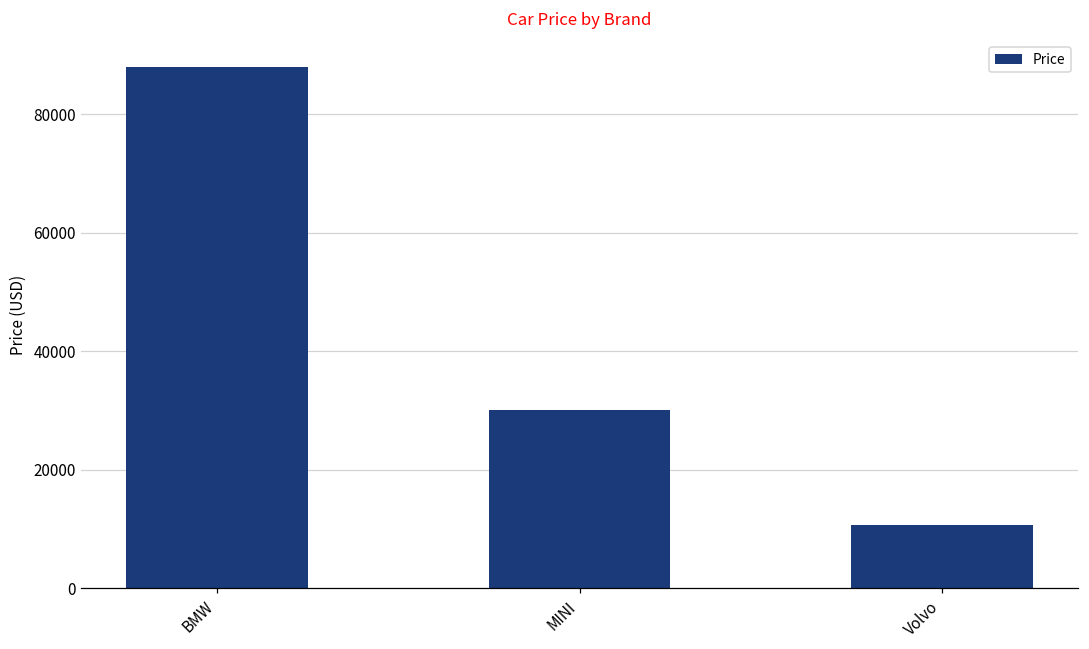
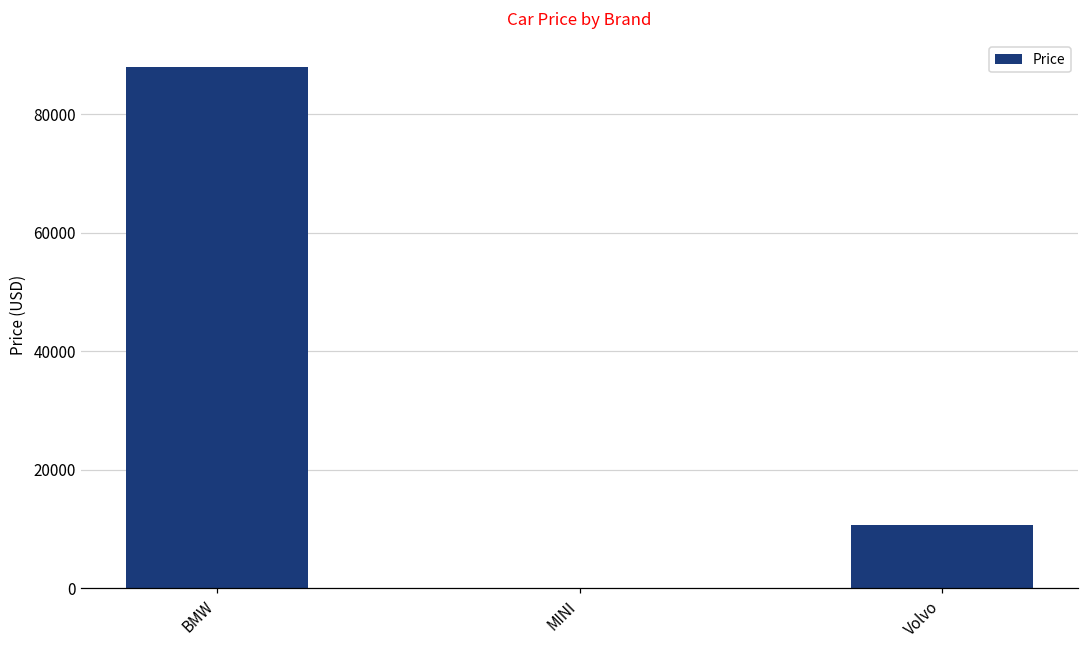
  {
    "BMW": 88000,
-   "MINI": 30000,
+   "MINI": 0,
    "Volvo": 11000
  }
